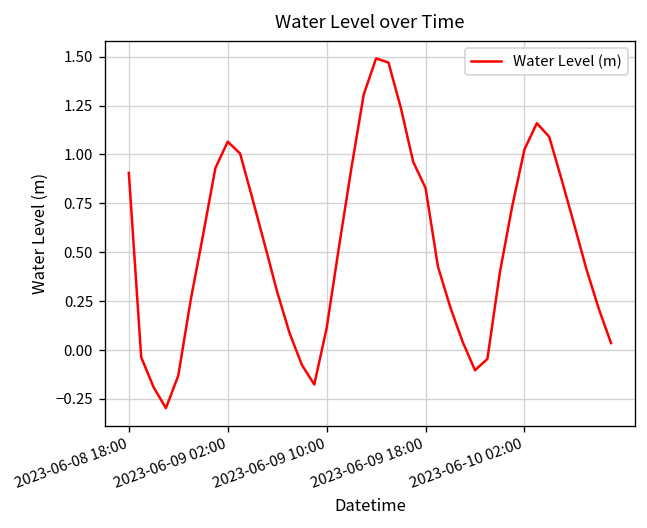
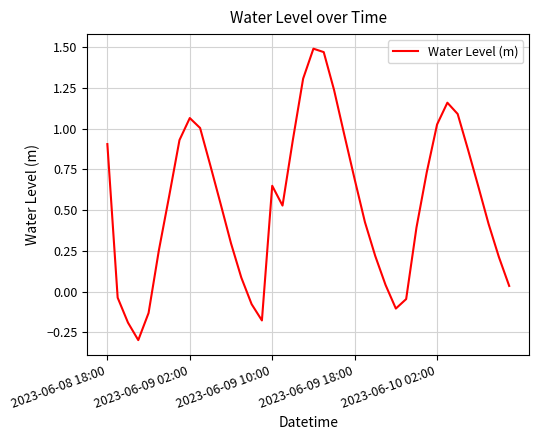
  {
    "2023-06-08 18:00": 0.91,
    "2023-06-09 02:00": 1.07,
-   "2023-06-09 10:00": 0.11,
-   "2023-06-09 18:00": 0.83,
+   "2023-06-09 10:00": 0.65,
+   "2023-06-09 18:00": 0.69,
    "2023-06-10 02:00": 1.03
  }
